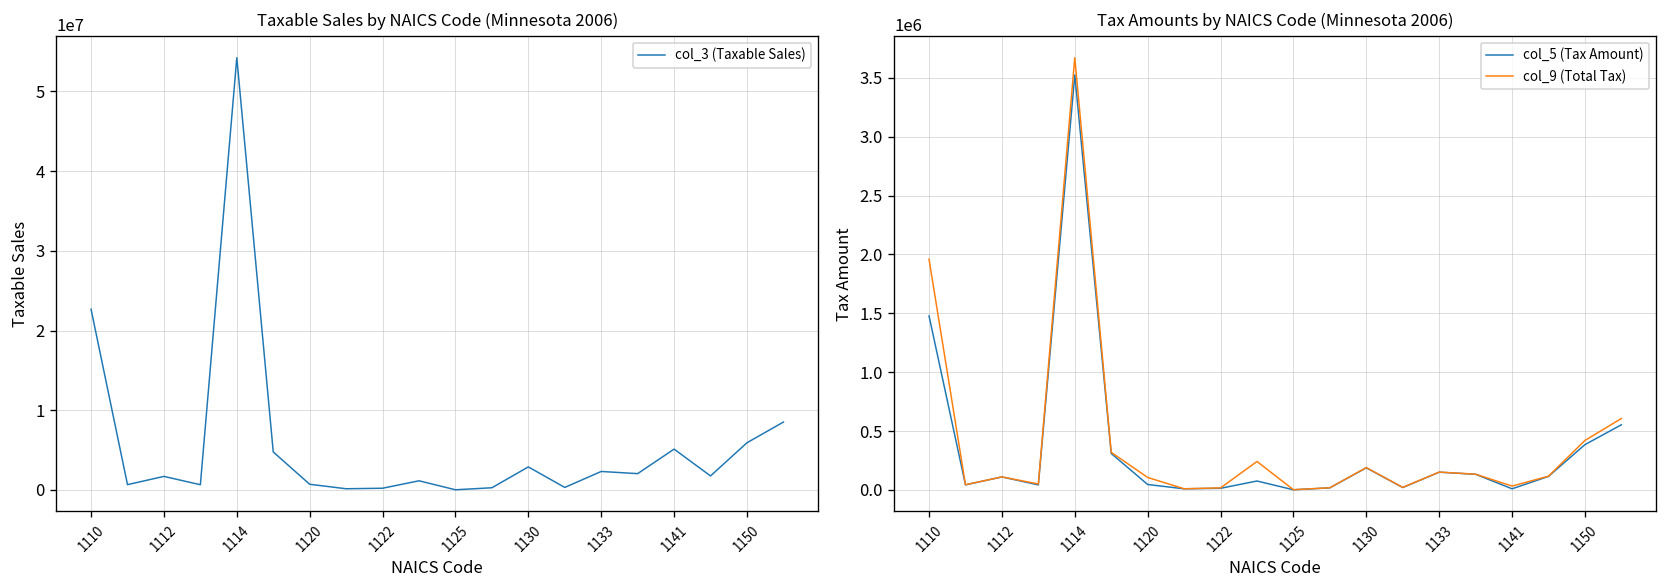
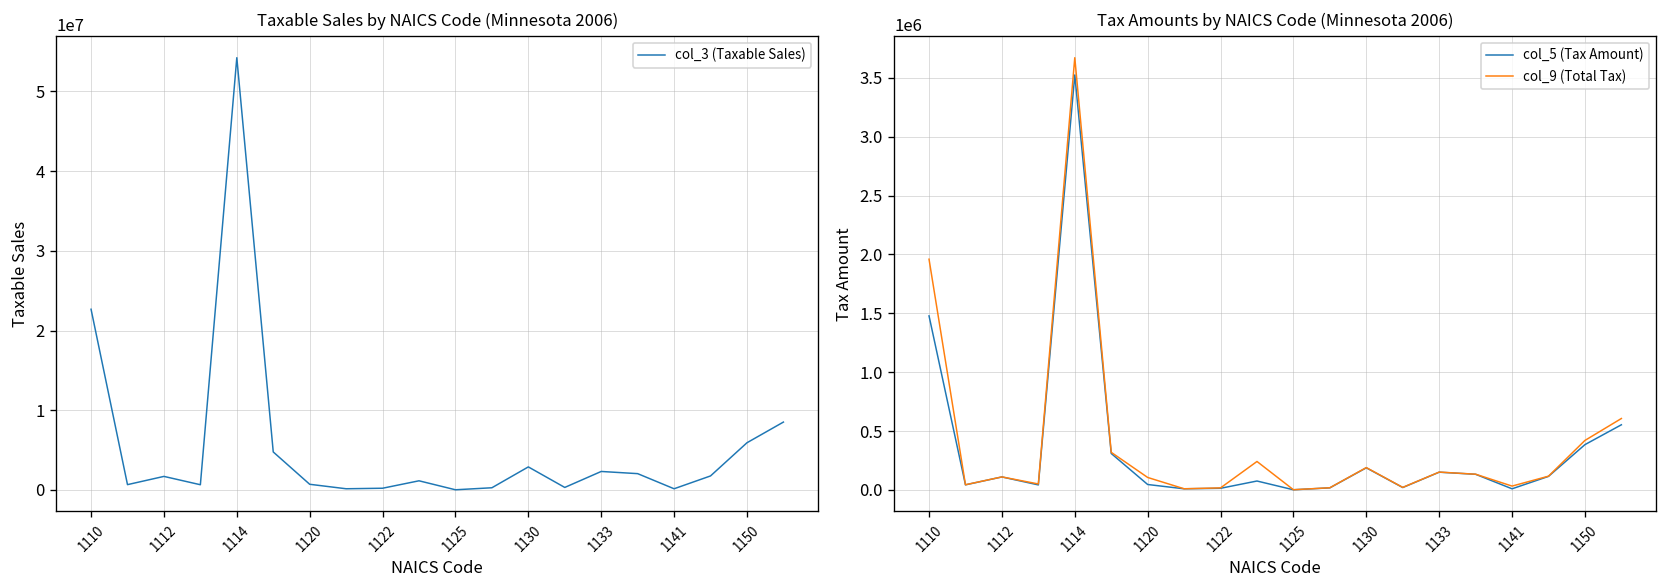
  {
    "Taxable Sales by NAICS Code (Minnesota 2006)": {
      "1110": 23000000,
      "1112": 2000000,
      "1114": 54000000,
      "1120": 1000000,
      "1122": 0,
      "1125": 0,
      "1130": 3000000,
      "1133": 2000000,
-     "1141": 5000000,
+     "1141": 0,
      "1150": 6000000
    },
    "Tax Amounts by NAICS Code (Minnesota 2006)": {
      "col_5 (Tax Amount)": {
        "1110": 1500000,
        "1114": 3500000,
        "1120": 0,
        "1150": 400000
      },
      "col_9 (Total Tax)": {
        "1110": 2000000,
        "1114": 3700000,
        "1120": 100000,
        "1150": 400000
      }
    }
  }
